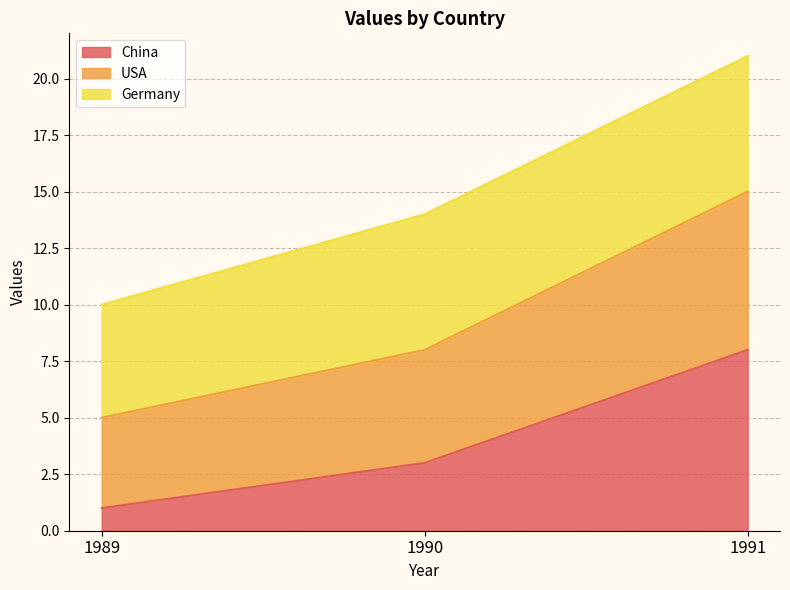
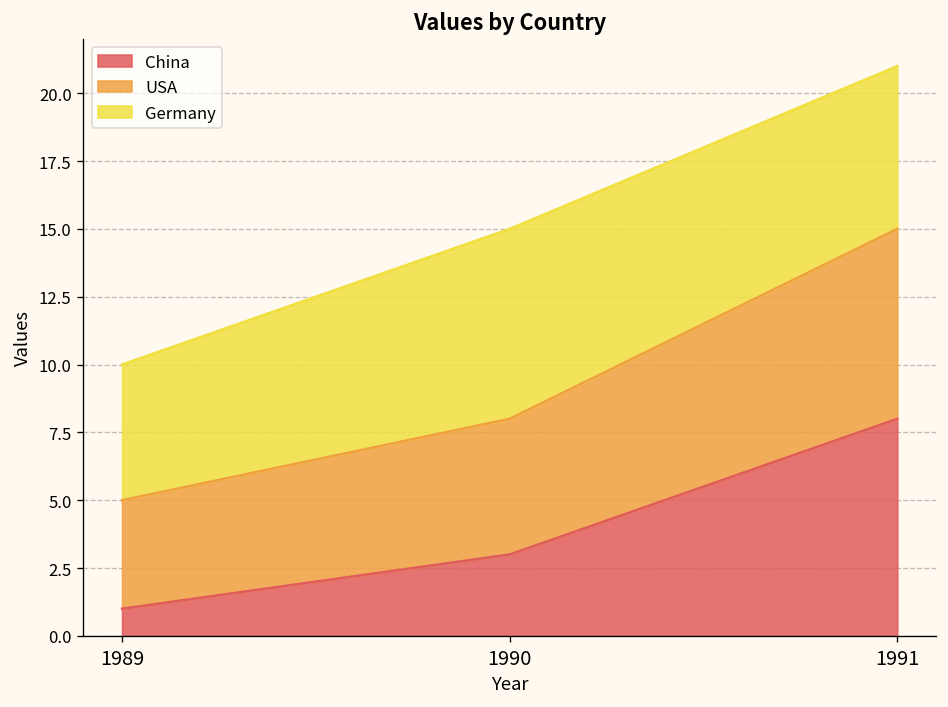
  {
    "China": {
      "1989": 1,
      "1990": 3,
      "1991": 8
    },
    "USA": {
      "1989": 4,
      "1990": 5,
      "1991": 7
    },
    "Germany": {
      "1989": 5,
-     "1990": 6,
+     "1990": 7,
      "1991": 6
    }
  }
